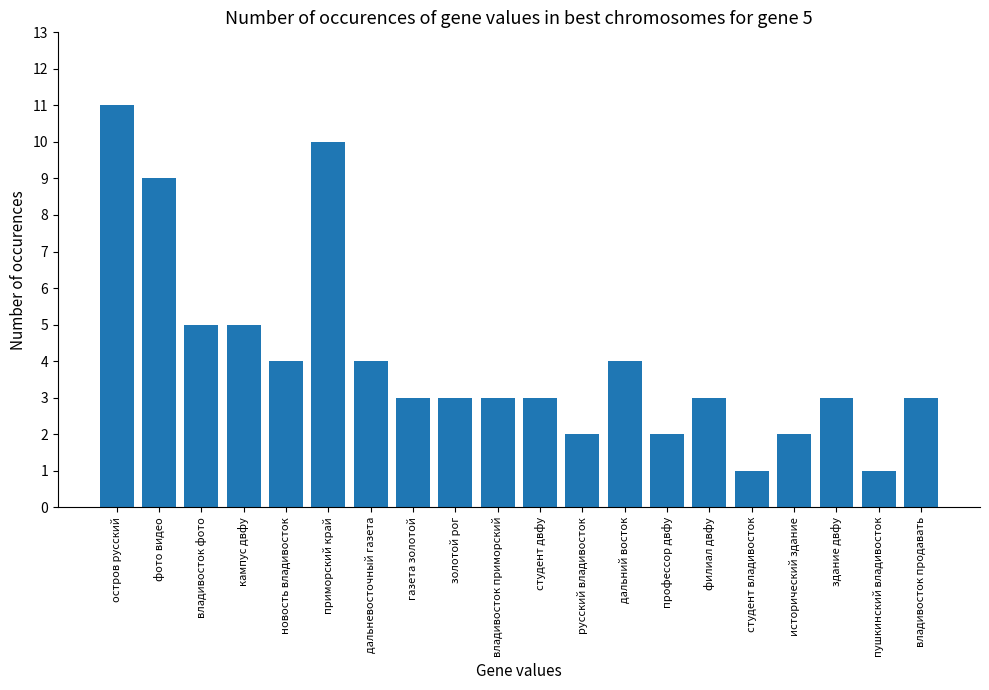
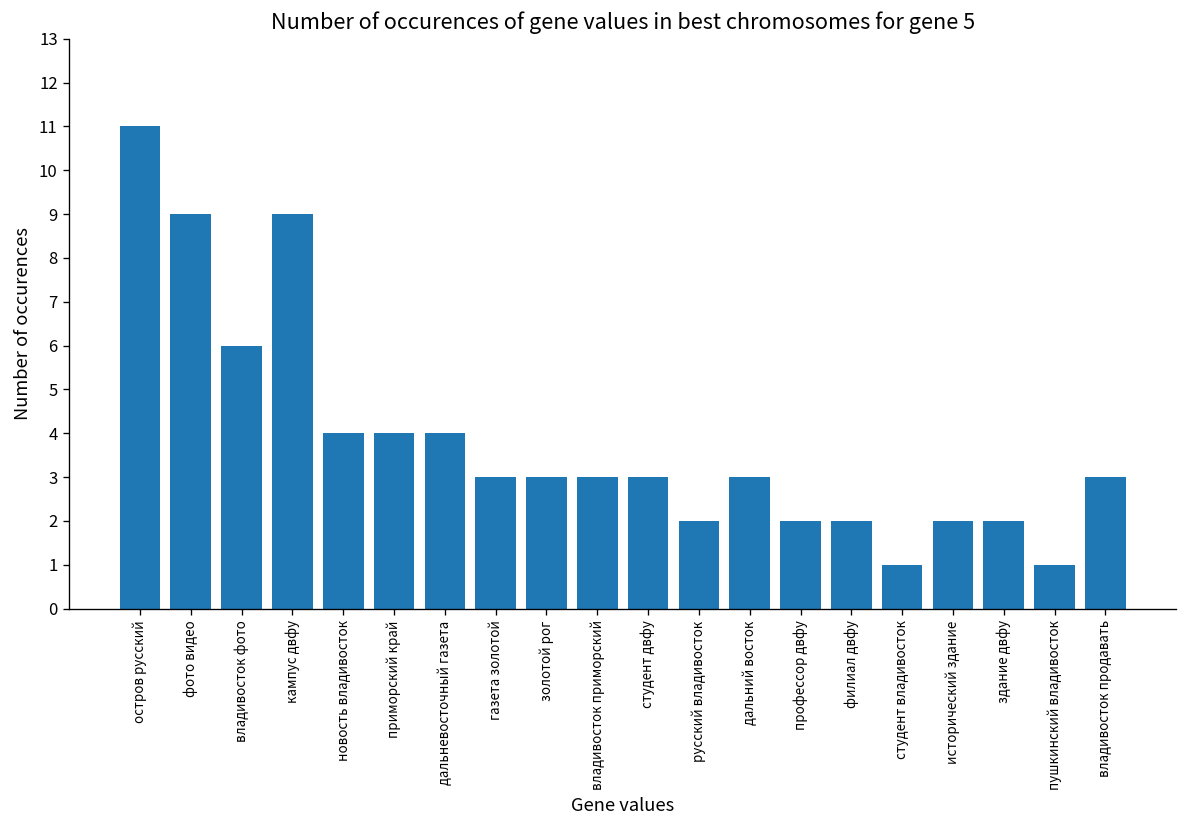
  {
    "остров русский": 11,
    "фото видео": 9,
-   "владивосток фото": 5,
-   "кампус двфу": 5,
+   "владивосток фото": 6,
+   "кампус двфу": 9,
    "новость владивосток": 4,
-   "приморский край": 10,
+   "приморский край": 4,
    "дальневосточный газета": 4,
    "газета золотой": 3,
    "золотой рог": 3,
    "владивосток приморский": 3,
    "студент двфу": 3,
    "русский владивосток": 2,
-   "дальний восток": 4,
+   "дальний восток": 3,
    "профессор двфу": 2,
-   "филиал двфу": 3,
+   "филиал двфу": 2,
    "студент владивосток": 1,
    "исторический здание": 2,
-   "здание двфу": 3,
+   "здание двфу": 2,
    "пушкинский владивосток": 1,
    "владивосток продавать": 3
  }
